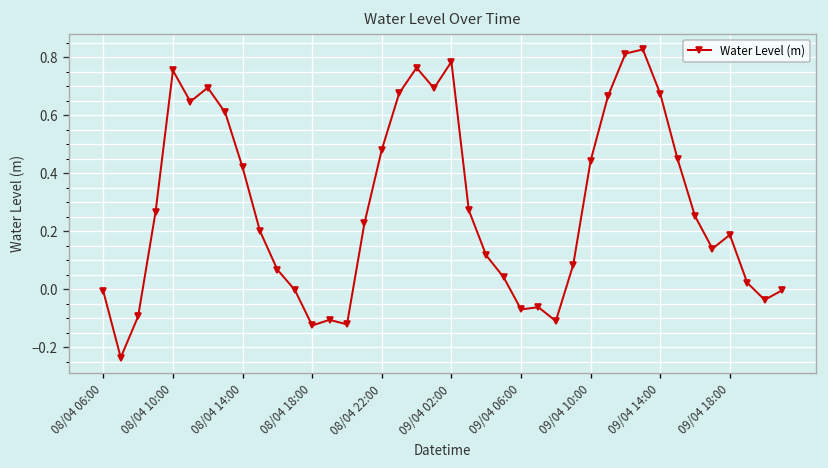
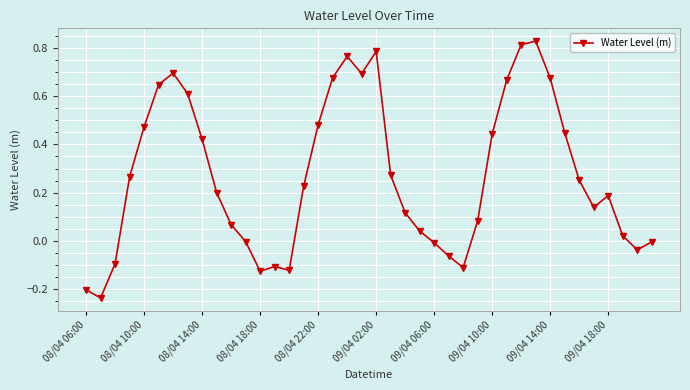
  {
-   "08/04 06:00": -0.01,
-   "08/04 10:00": 0.75,
+   "08/04 06:00": -0.20,
+   "08/04 10:00": 0.47,
    "08/04 14:00": 0.42,
    "08/04 18:00": -0.12,
    "08/04 22:00": 0.48,
    "09/04 02:00": 0.78,
-   "09/04 06:00": -0.07,
+   "09/04 06:00": -0.01,
    "09/04 10:00": 0.44,
    "09/04 14:00": 0.67,
    "09/04 18:00": 0.19
  }
